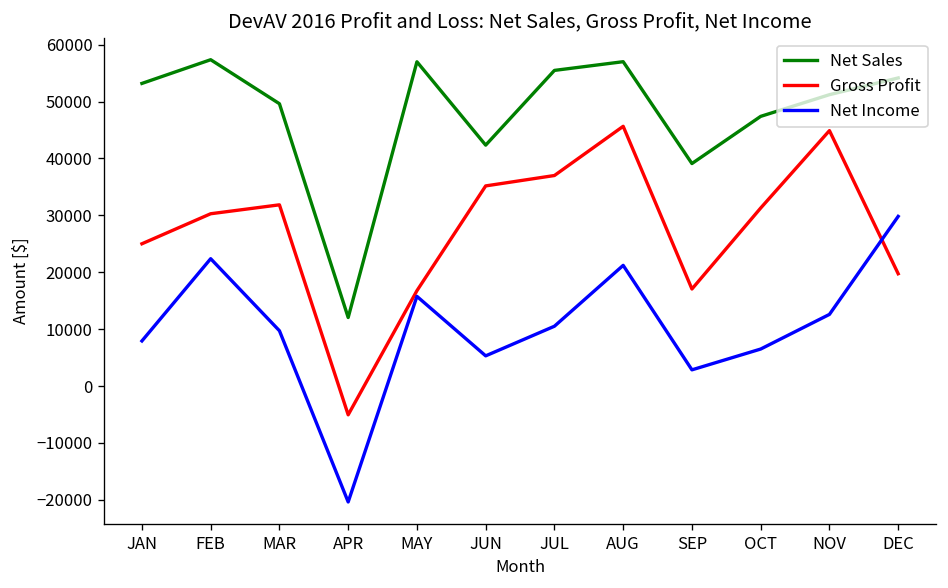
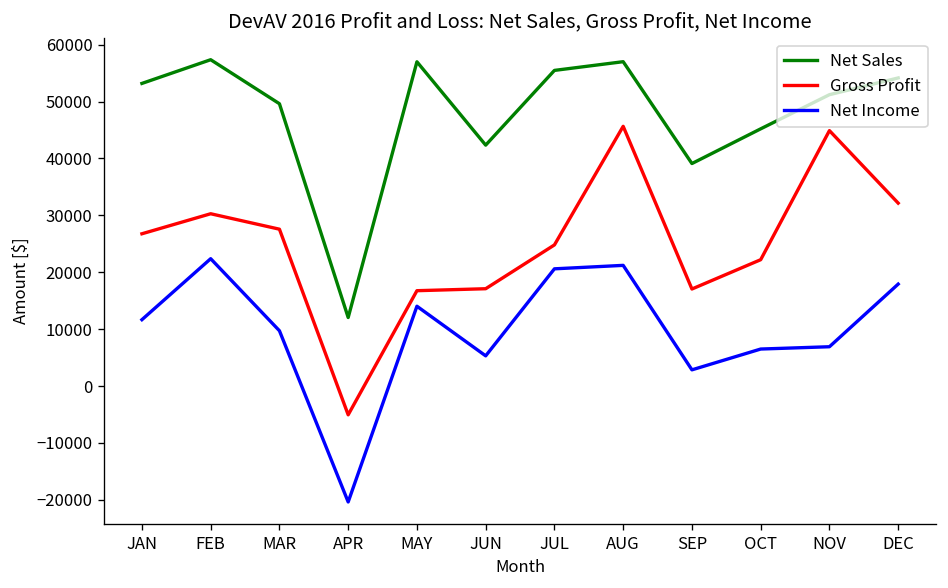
  {
    "Net Sales": {
      "JAN": 53000,
      "FEB": 57000,
      "MAR": 50000,
      "APR": 12000,
      "MAY": 57000,
      "JUN": 42000,
      "JUL": 55000,
      "AUG": 57000,
      "SEP": 39000,
-     "OCT": 47000
+     "OCT": 45000
    },
    "Gross Profit": {
-     "JAN": 25000,
+     "JAN": 27000,
      "FEB": 30000,
-     "MAR": 32000,
+     "MAR": 28000,
      "APR": -5000,
      "MAY": 17000,
-     "JUN": 35000,
-     "JUL": 37000,
+     "JUN": 17000,
+     "JUL": 25000,
      "AUG": 46000,
      "SEP": 17000,
-     "OCT": 31000,
+     "OCT": 22000,
      "NOV": 45000,
-     "DEC": 20000
+     "DEC": 32000
    },
    "Net Income": {
-     "JAN": 8000,
+     "JAN": 12000,
      "FEB": 22000,
      "MAR": 10000,
      "APR": -20000,
-     "MAY": 16000,
+     "MAY": 14000,
      "JUN": 5000,
-     "JUL": 11000,
+     "JUL": 21000,
      "AUG": 21000,
      "SEP": 3000,
      "OCT": 6000,
-     "NOV": 13000,
-     "DEC": 30000
+     "NOV": 7000,
+     "DEC": 18000
    }
  }
